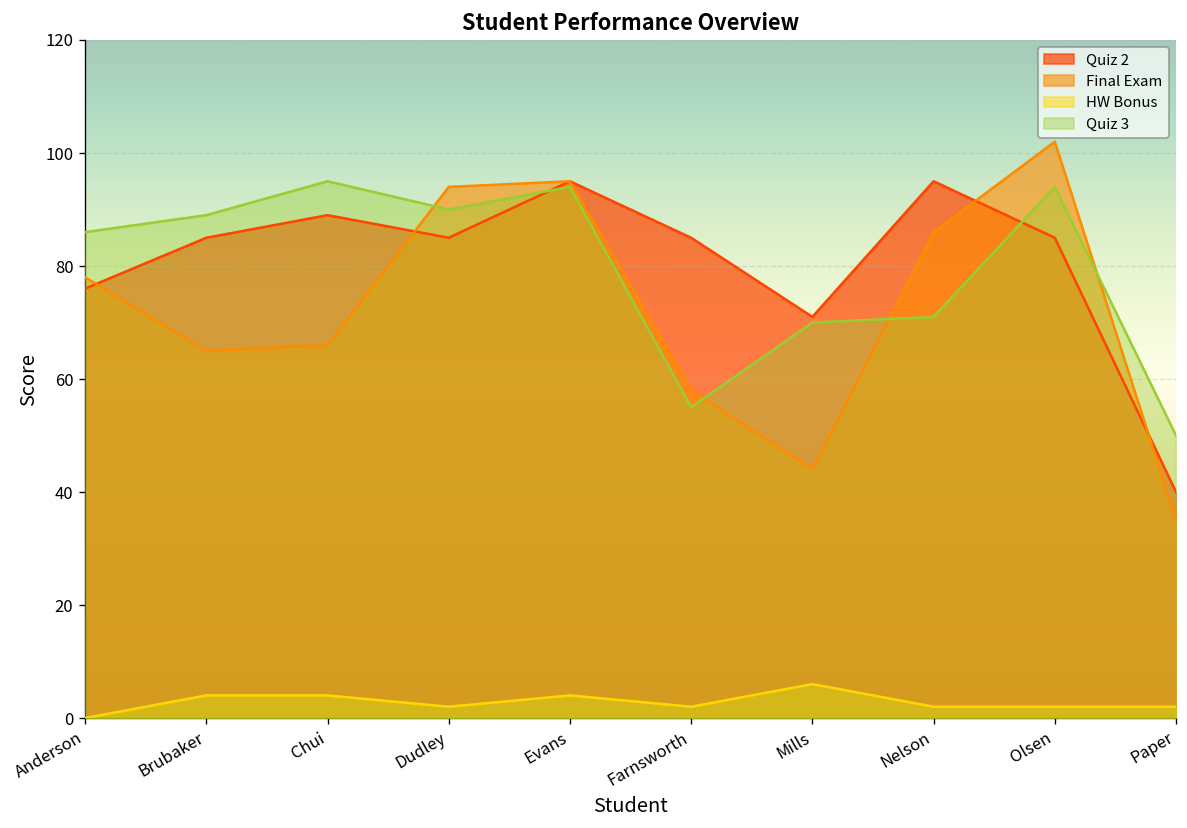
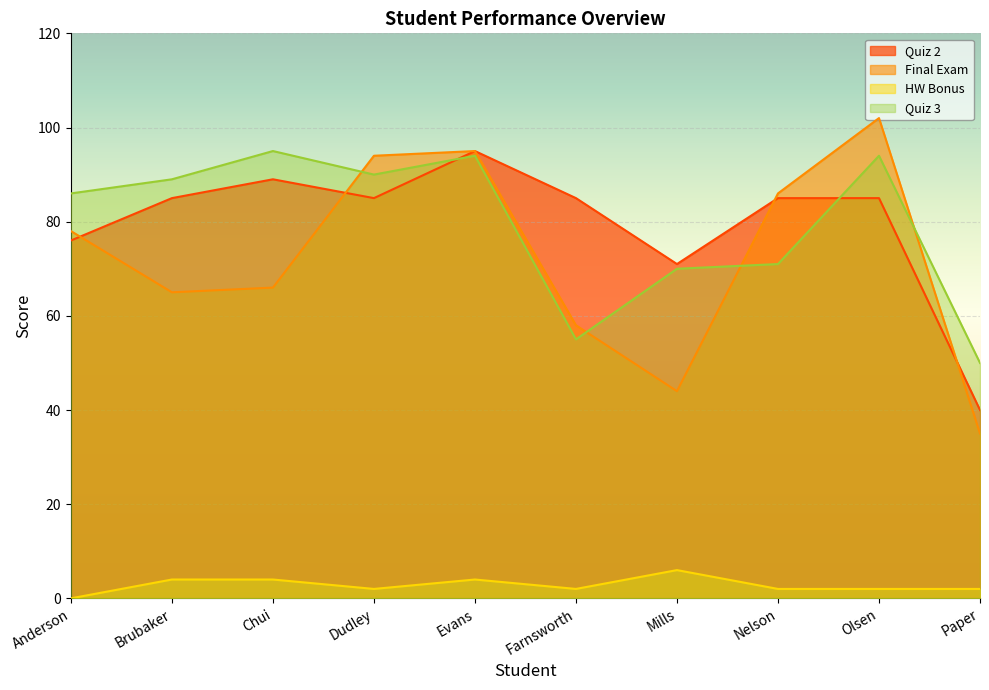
  {
    "Quiz 2": {
      "Anderson": 76,
      "Brubaker": 85,
      "Chui": 89,
      "Dudley": 85,
      "Farnsworth": 85,
      "Mills": 71,
-     "Nelson": 95,
+     "Nelson": 85,
      "Olsen": 85,
      "Paper": 40
    },
    "Final Exam": {
      "Anderson": 78,
      "Brubaker": 65,
      "Chui": 66,
      "Dudley": 94,
      "Farnsworth": 58,
      "Mills": 44,
      "Nelson": 86,
      "Paper": 35
    },
    "HW Bonus": {
      "Anderson": 0,
      "Brubaker": 4,
      "Chui": 4,
      "Dudley": 2,
      "Evans": 4,
      "Farnsworth": 2,
      "Mills": 6,
      "Nelson": 2,
      "Olsen": 2,
      "Paper": 2
    },
    "Quiz 3": {
      "Anderson": 86,
      "Brubaker": 89,
      "Chui": 95,
      "Dudley": 90,
      "Evans": 94,
      "Farnsworth": 55,
      "Mills": 70,
      "Nelson": 71,
      "Olsen": 94,
      "Paper": 50
    }
  }
